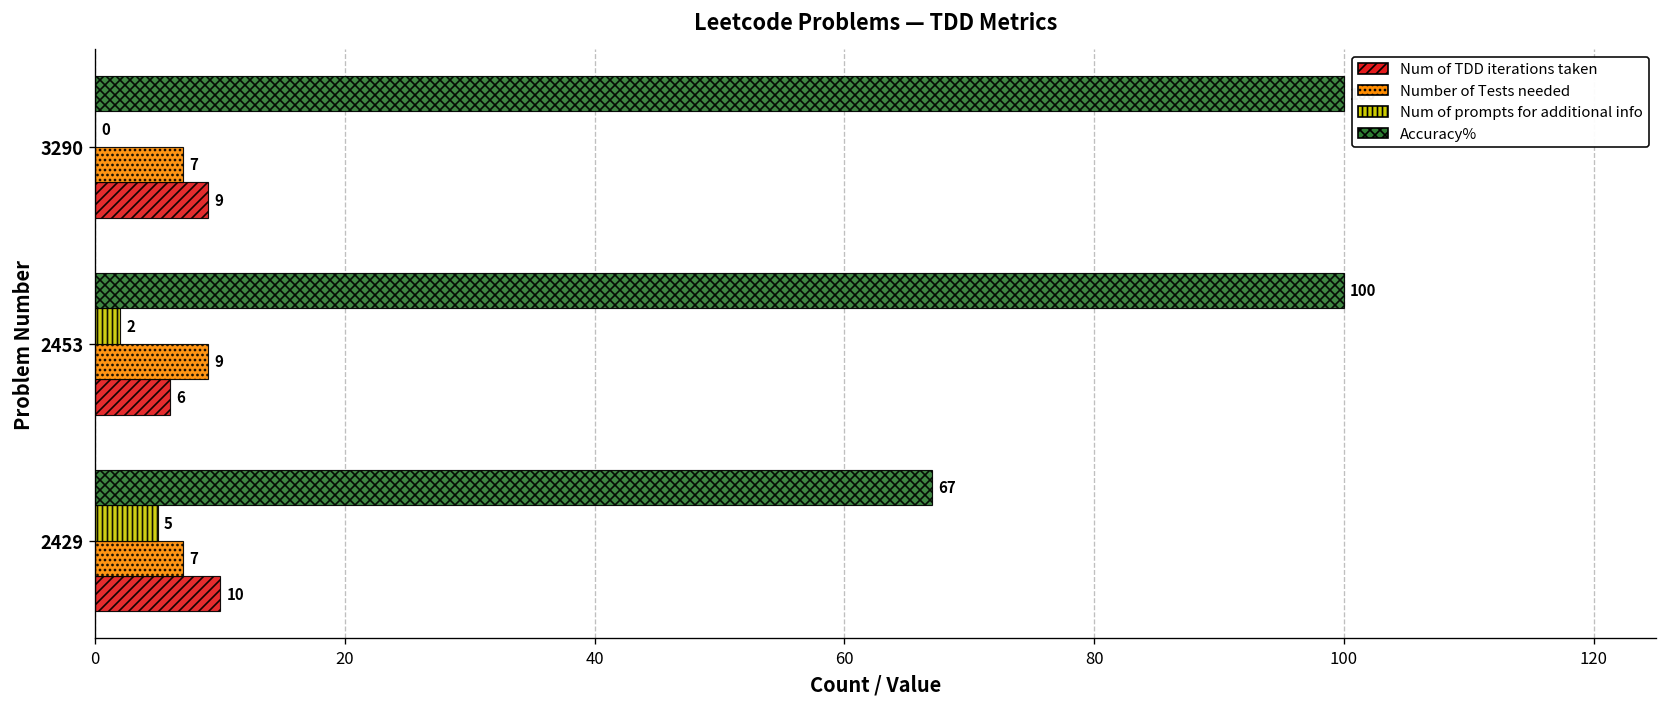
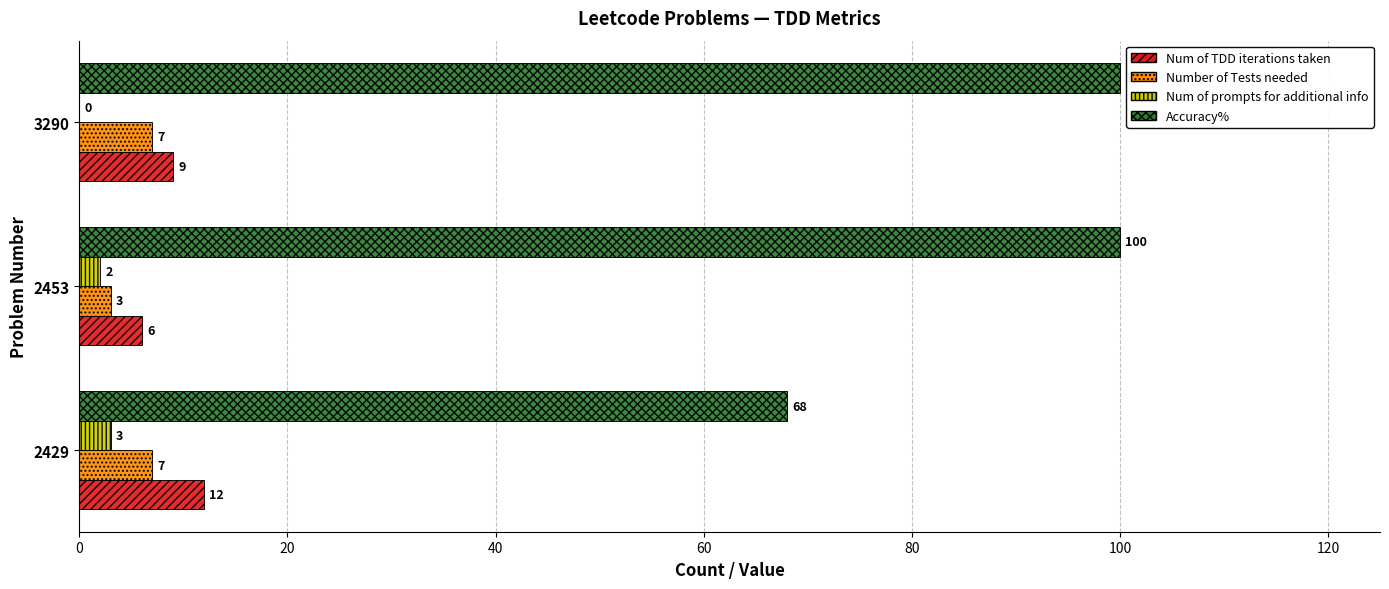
  {
    "Num of TDD iterations taken": {
      "3290": 9,
      "2453": 6,
-     "2429": 10
+     "2429": 12
    },
    "Number of Tests needed": {
      "3290": 7,
-     "2453": 9,
+     "2453": 3,
      "2429": 7
    },
    "Num of prompts for additional info": {
      "3290": 0,
      "2453": 2,
-     "2429": 5
+     "2429": 3
    },
    "Accuracy%": {
      "2453": 100,
-     "2429": 67
+     "2429": 68
    }
  }
